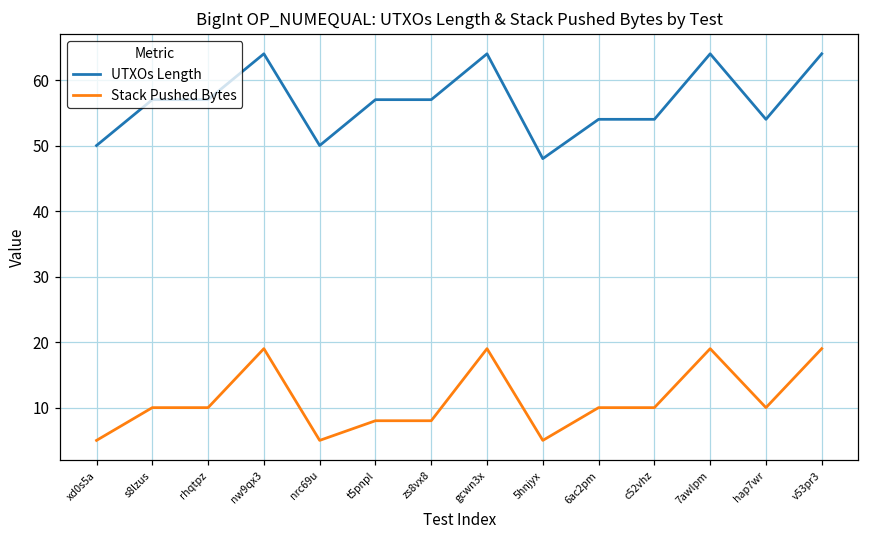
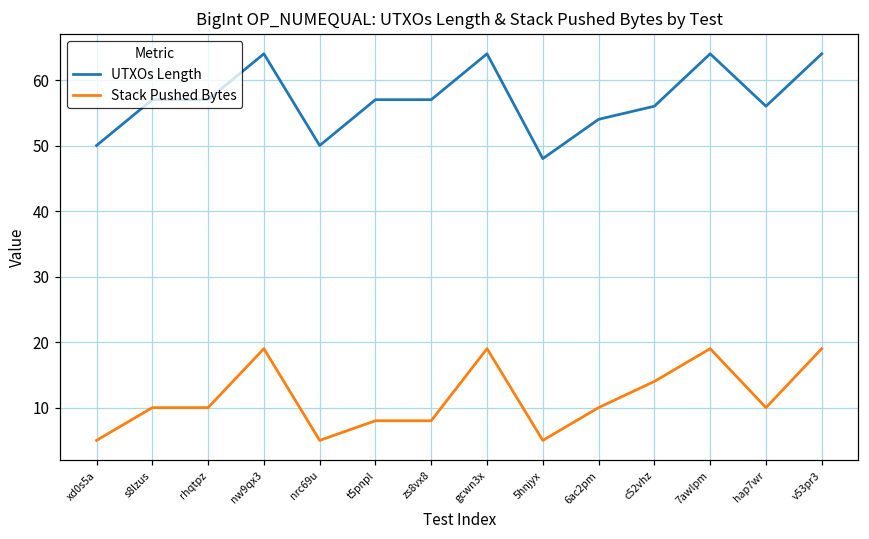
  {
    "UTXOs Length": {
      "xd0s5a": 50,
      "nw9qx3": 64,
      "nrc69u": 50,
      "t5pnpl": 57,
      "zs8vx8": 57,
      "gcwn3x": 64,
      "5hnjyx": 48,
      "6ac2pm": 54,
-     "c52vhz": 54,
+     "c52vhz": 56,
      "7awlpm": 64,
-     "hap7wr": 54,
+     "hap7wr": 56,
      "v53pr3": 64
    },
    "Stack Pushed Bytes": {
      "xd0s5a": 5,
      "s8lzus": 10,
      "rhqtpz": 10,
      "nw9qx3": 19,
      "nrc69u": 5,
      "t5pnpl": 8,
      "zs8vx8": 8,
      "gcwn3x": 19,
      "5hnjyx": 5,
      "6ac2pm": 10,
-     "c52vhz": 10,
+     "c52vhz": 14,
      "7awlpm": 19,
      "hap7wr": 10,
      "v53pr3": 19
    }
  }
